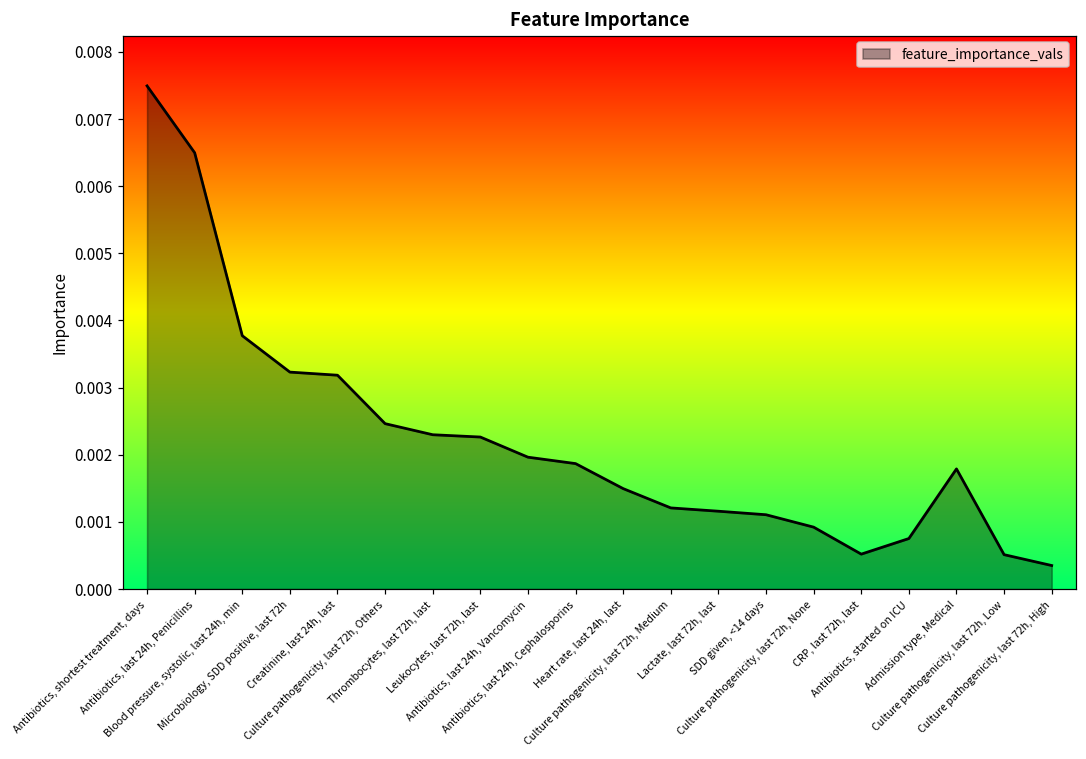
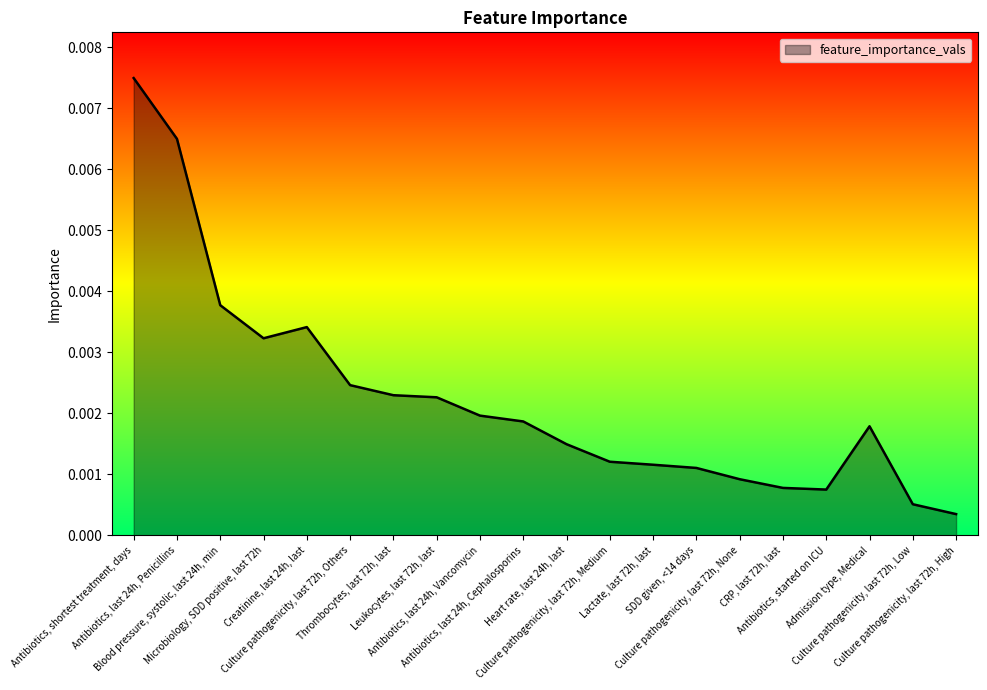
  {
    "Antibiotics, shortest treatment, days": 0.0075,
    "Antibiotics, last 24h, Penicillins": 0.0065,
    "Blood pressure, systolic, last 24h, min": 0.0038,
    "Microbiology, SDD positive, last 72h": 0.0032,
-   "Creatinine, last 24h, last": 0.0032,
+   "Creatinine, last 24h, last": 0.0034,
    "Culture pathogenicity, last 72h, Others": 0.0025,
    "Thrombocytes, last 72h, last": 0.0023,
    "Leukocytes, last 72h, last": 0.0023,
    "Antibiotics, last 24h, Vancomycin": 0.0020,
    "Antibiotics, last 24h, Cephalosporins": 0.0019,
    "Heart rate, last 24h, last": 0.0015,
    "Culture pathogenicity, last 72h, Medium": 0.0012,
    "Lactate, last 72h, last": 0.0012,
    "SDD given, <14 days": 0.0011,
    "Culture pathogenicity, last 72h, None": 0.0009,
-   "CRP, last 72h, last": 0.0005,
+   "CRP, last 72h, last": 0.0008,
    "Antibiotics, started on ICU": 0.0008,
    "Admission type, Medical": 0.0018,
    "Culture pathogenicity, last 72h, Low": 0.0005,
    "Culture pathogenicity, last 72h, High": 0.0004
  }
